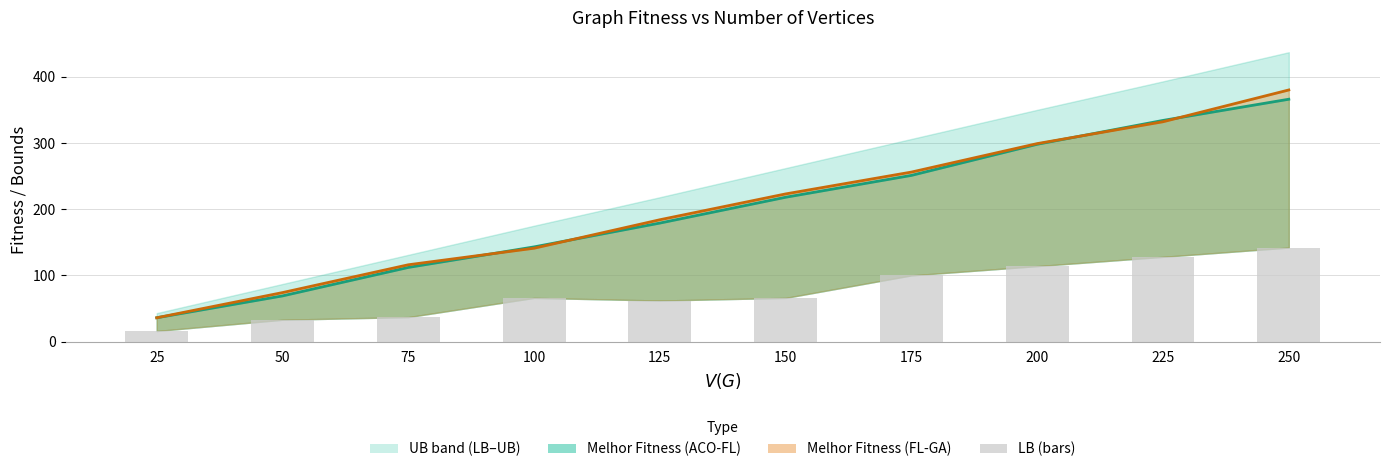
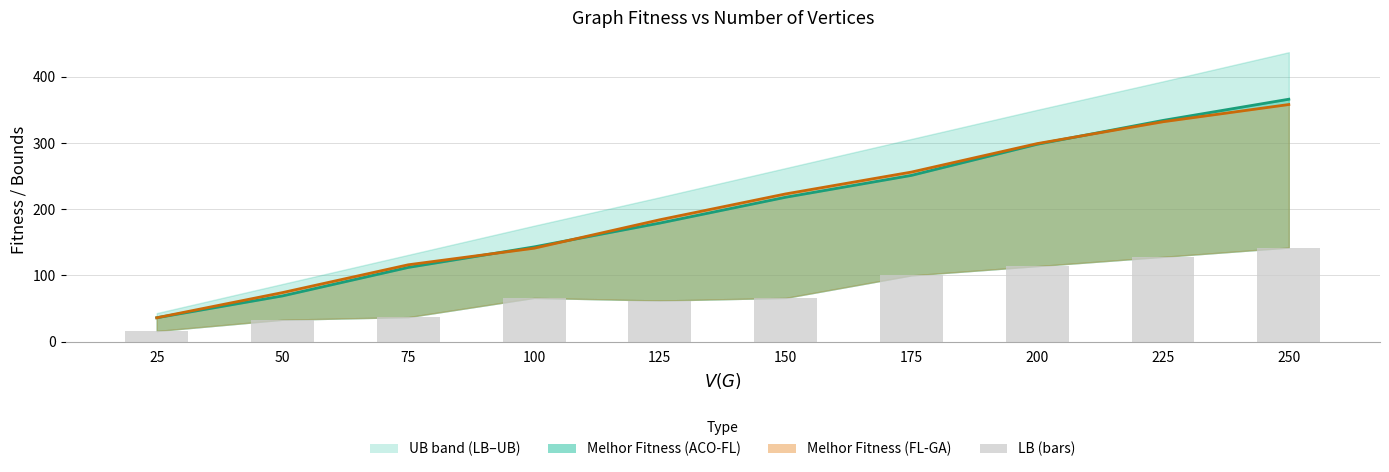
  {
    "Melhor Fitness (FL-GA)": {
      "50": 70,
      "75": 120,
      "125": 180,
      "150": 220,
      "175": 260,
-     "250": 380
+     "250": 360
    }
  }
